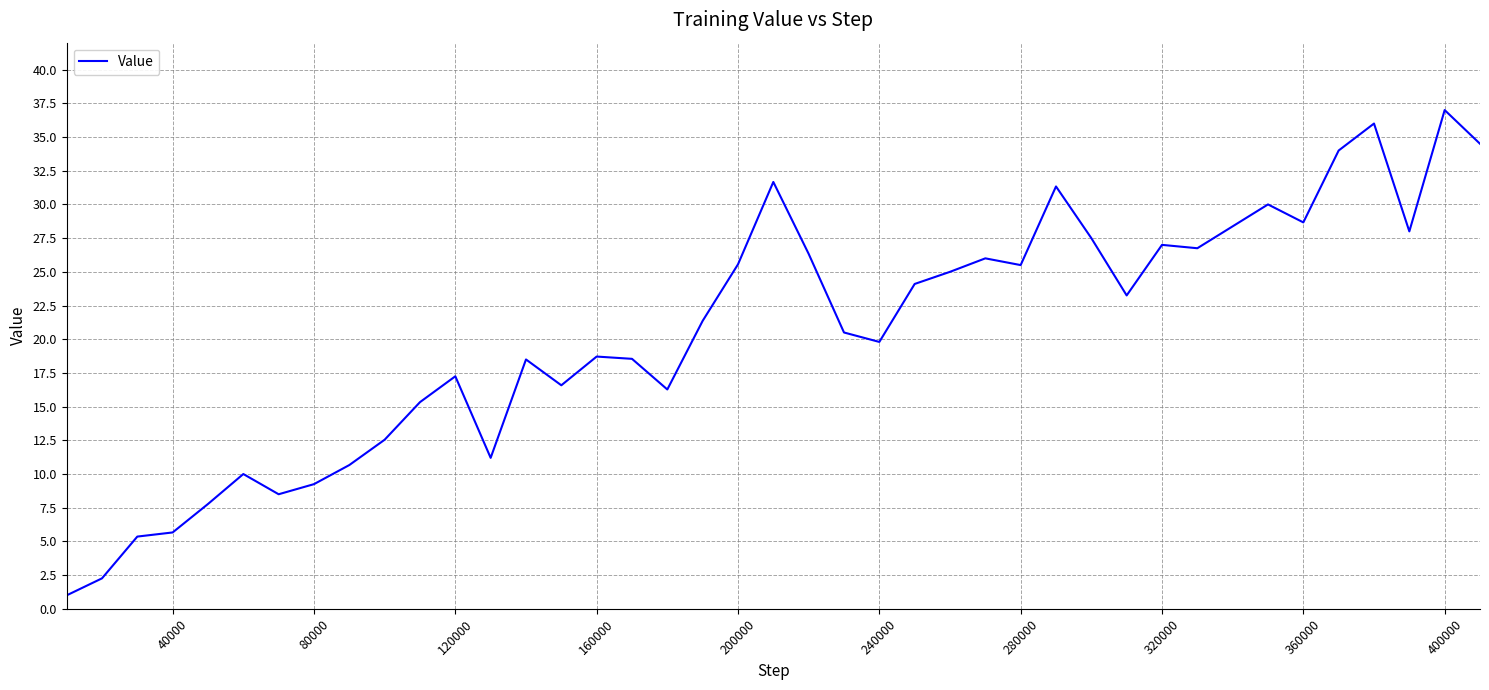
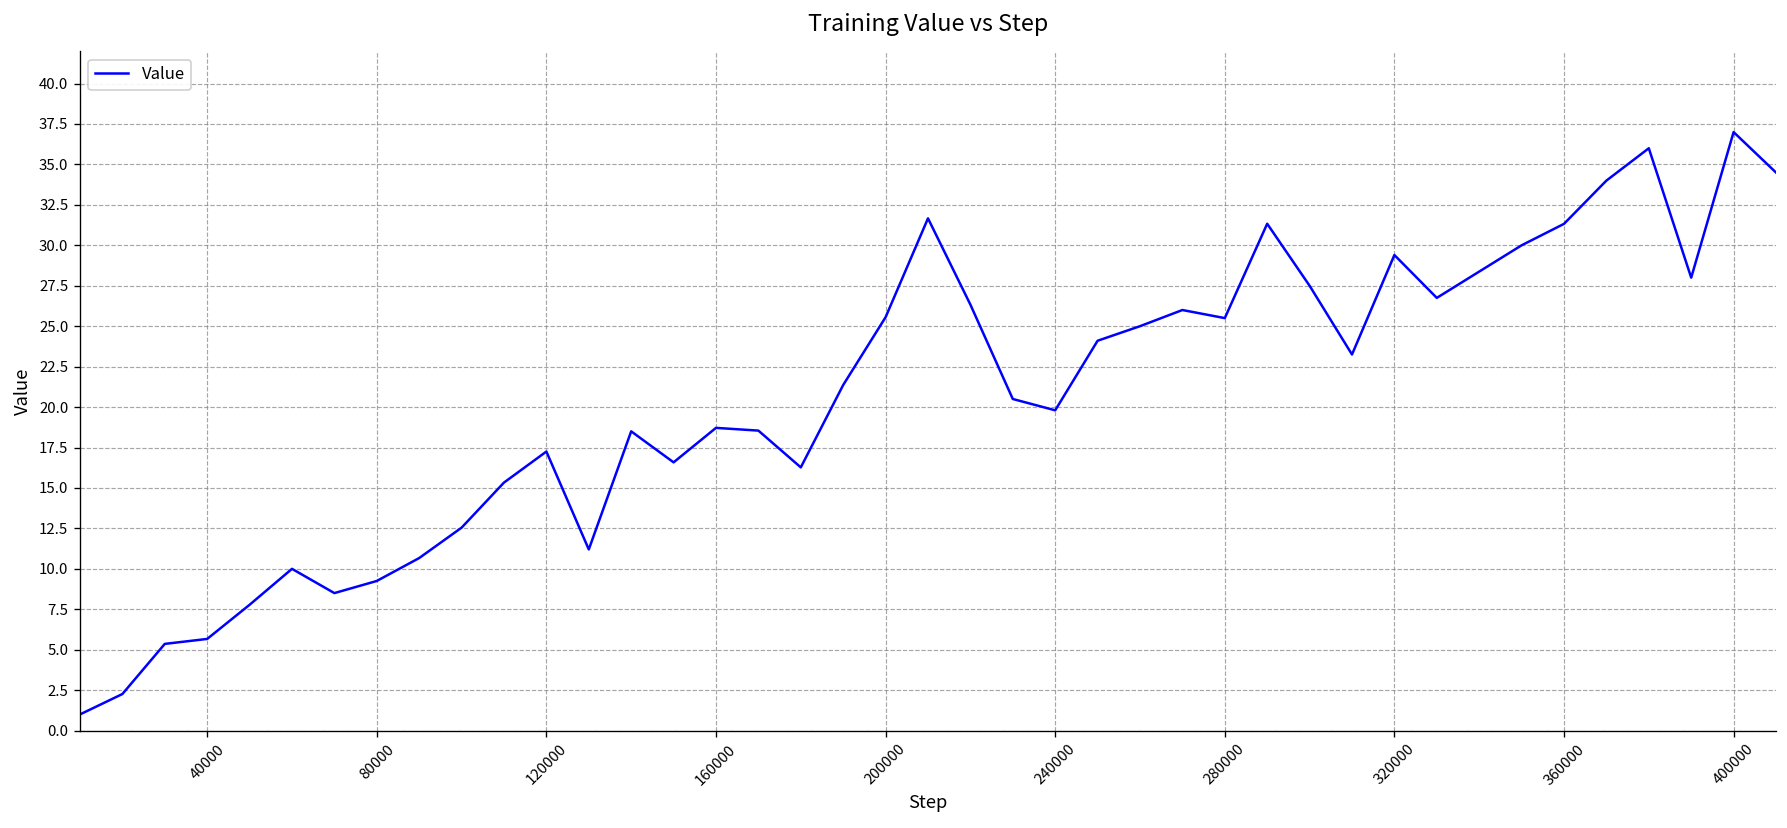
  {
    "40000": 5.7,
    "80000": 9.3,
    "120000": 17.3,
    "160000": 18.7,
    "200000": 25.6,
    "240000": 19.8,
    "280000": 25.5,
-   "320000": 27.0,
-   "360000": 28.7,
+   "320000": 29.4,
+   "360000": 31.3,
    "400000": 37.0
  }
